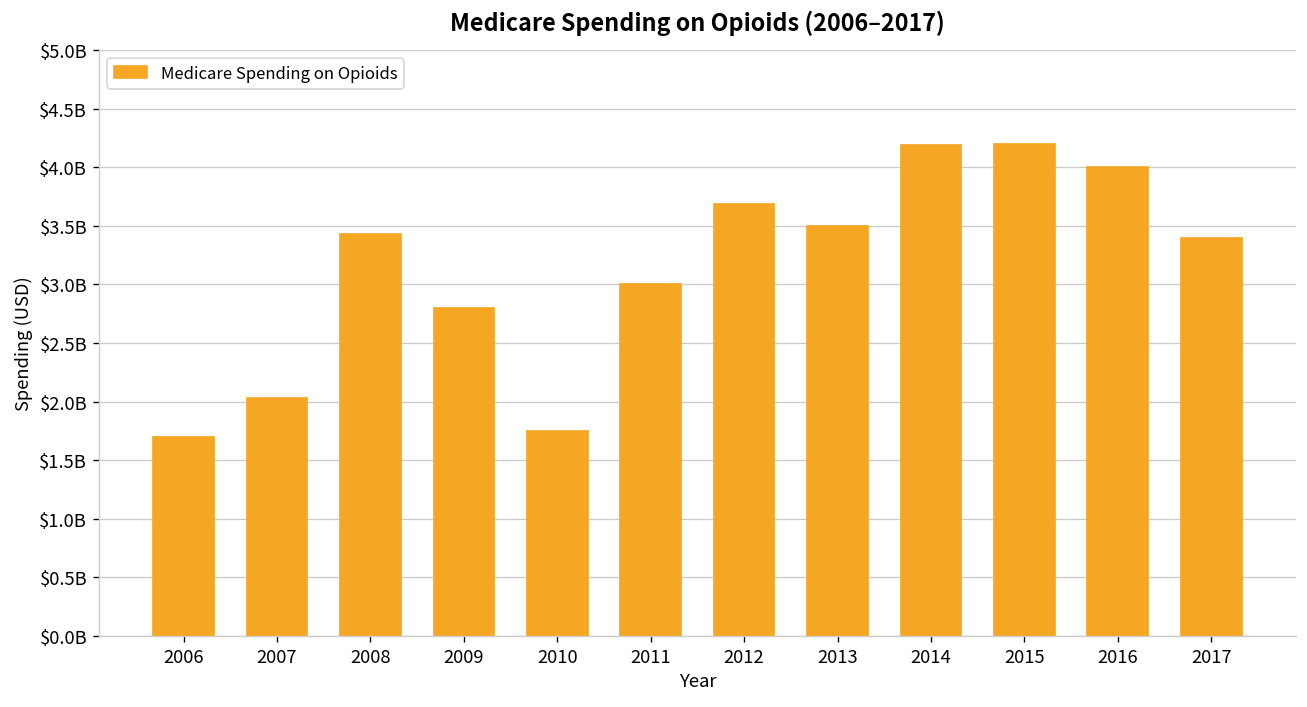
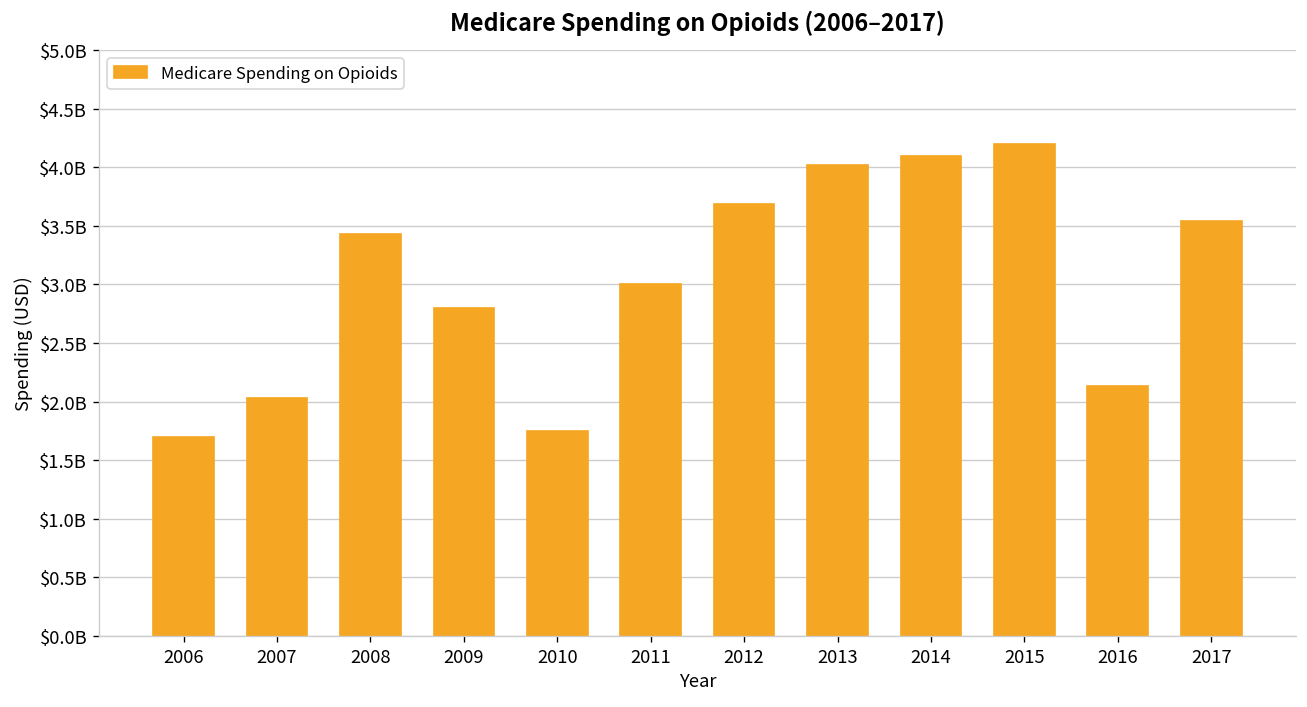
  {
    "2006": "$1700000000",
    "2007": "$2000000000",
    "2008": "$3400000000",
    "2009": "$2800000000",
    "2010": "$1800000000",
    "2011": "$3000000000",
    "2012": "$3700000000",
-   "2013": "$3500000000",
-   "2014": "$4200000000",
+   "2013": "$4000000000",
+   "2014": "$4100000000",
    "2015": "$4200000000",
-   "2016": "$4000000000",
-   "2017": "$3400000000"
+   "2016": "$2100000000",
+   "2017": "$3500000000"
  }
